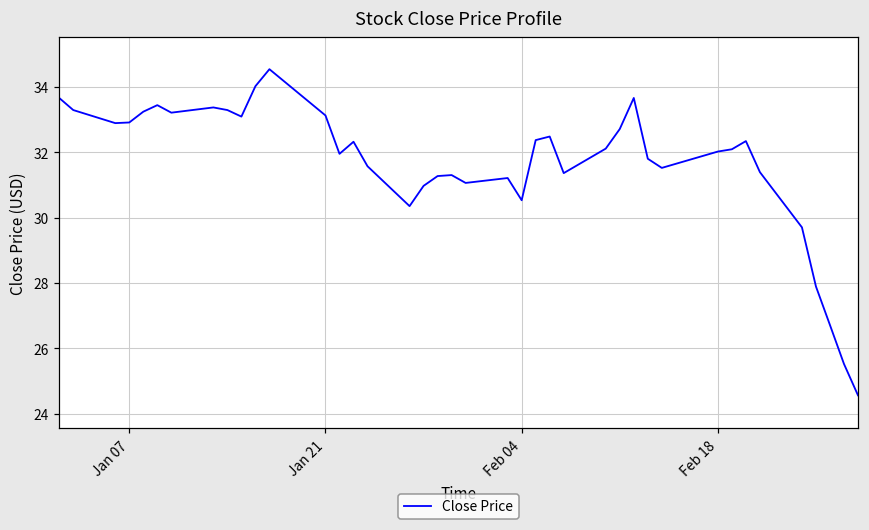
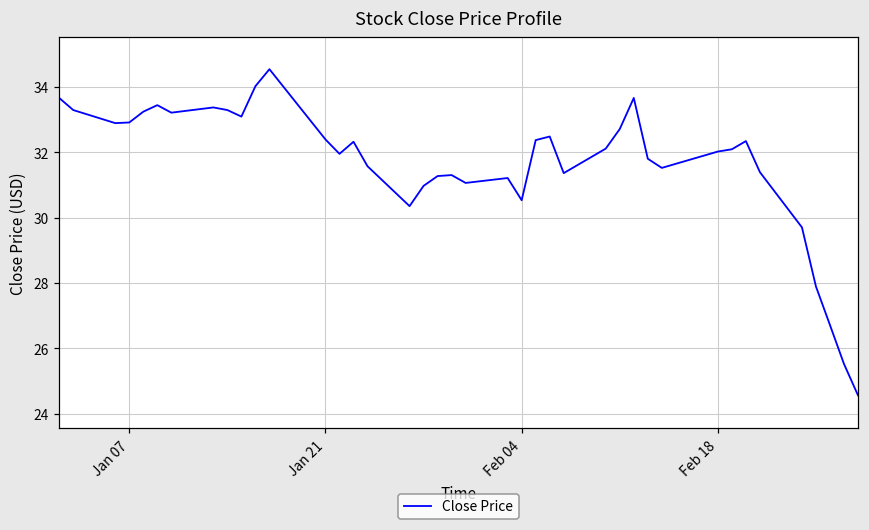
  {
    "Jan 07": 32.9,
-   "Jan 21": 33.1,
+   "Jan 21": 32.4,
    "Feb 04": 30.5,
    "Feb 18": 32.0
  }
